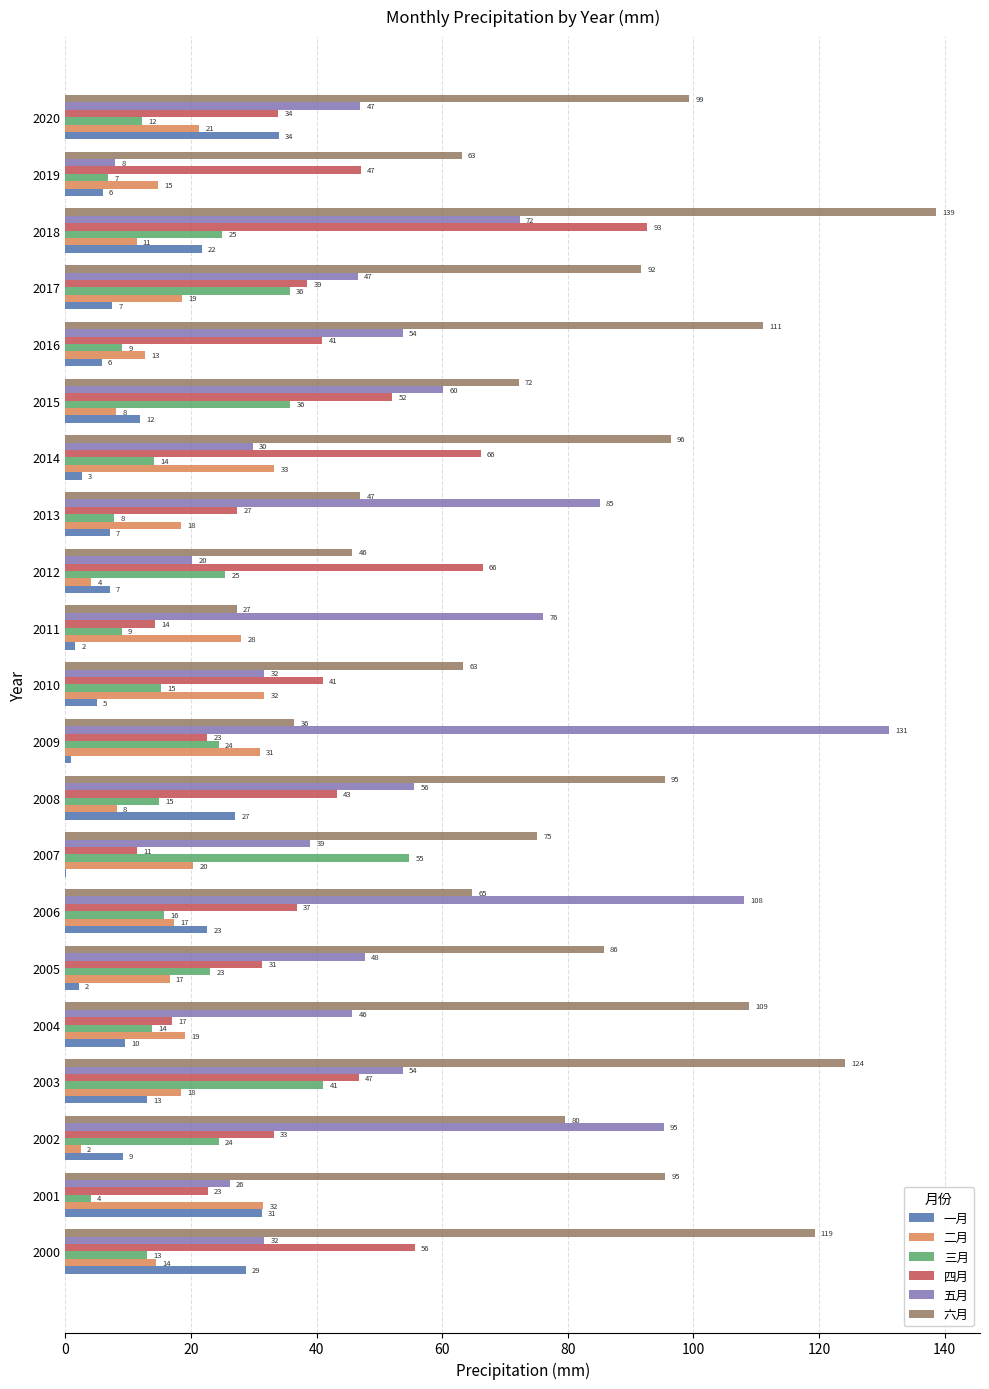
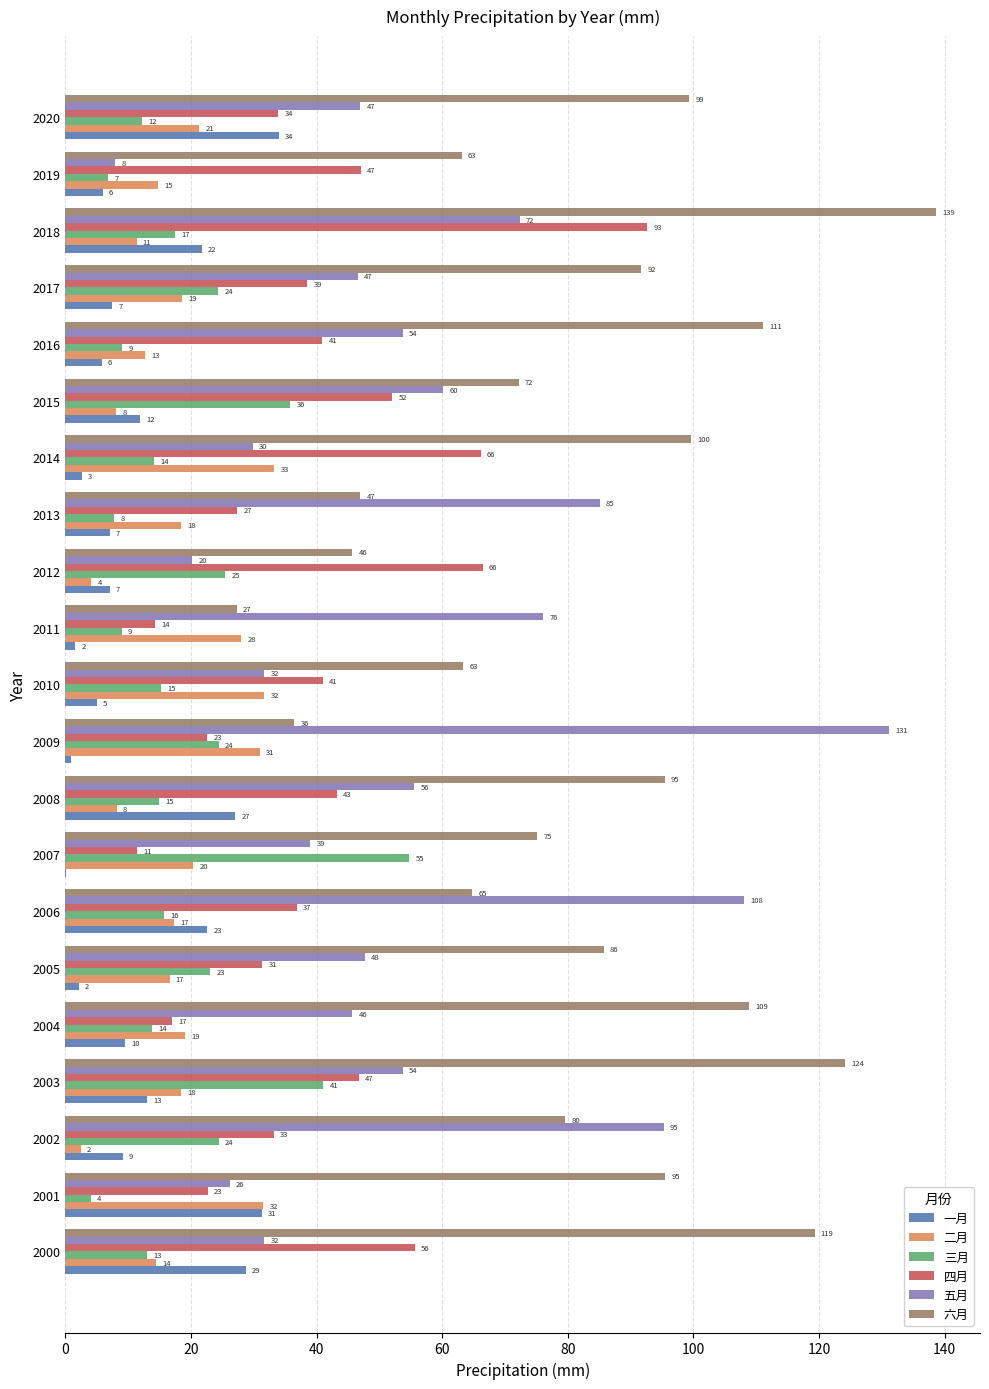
  {
    "三月": {
      "2020": 12,
      "2019": 7,
-     "2018": 25,
-     "2017": 36,
+     "2018": 17,
+     "2017": 24,
      "2016": 9,
      "2015": 36,
      "2014": 14,
      "2013": 8,
      "2012": 25,
      "2011": 9,
      "2010": 15,
      "2009": 24,
      "2008": 15,
      "2007": 55,
      "2006": 16,
      "2005": 23,
      "2004": 14,
      "2003": 41,
      "2002": 24,
      "2001": 4,
      "2000": 13
    },
    "六月": {
      "2020": 99,
      "2019": 63,
      "2018": 139,
      "2017": 92,
      "2016": 111,
      "2015": 72,
-     "2014": 96,
+     "2014": 100,
      "2013": 47,
      "2012": 46,
      "2011": 27,
      "2010": 63,
      "2009": 36,
      "2008": 95,
      "2007": 75,
      "2006": 65,
      "2005": 86,
      "2004": 109,
      "2003": 124,
      "2002": 80,
      "2001": 95,
      "2000": 119
    }
  }
